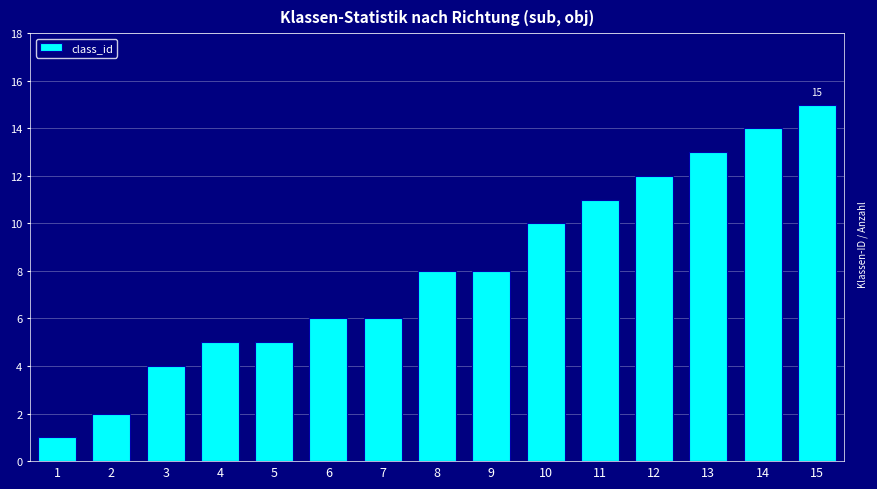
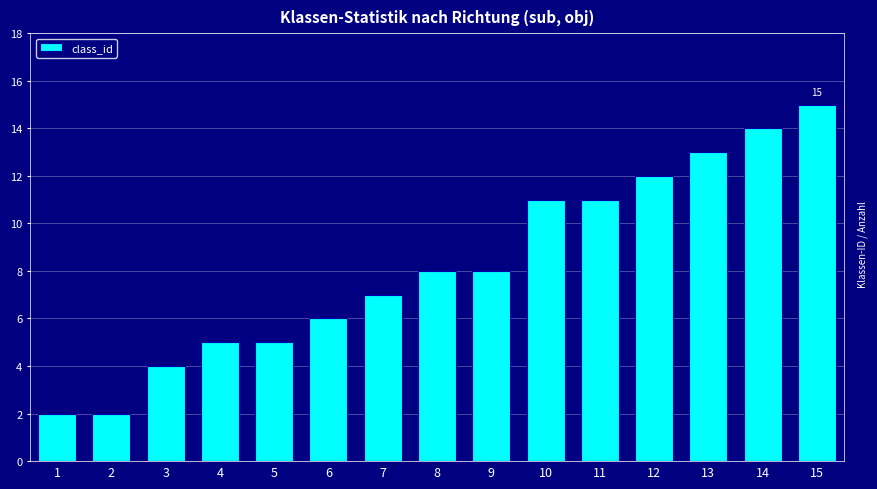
  {
-   "1": 1,
+   "1": 2,
    "2": 2,
    "3": 4,
    "4": 5,
    "5": 5,
    "6": 6,
-   "7": 6,
+   "7": 7,
    "8": 8,
    "9": 8,
-   "10": 10,
+   "10": 11,
    "11": 11,
    "12": 12,
    "13": 13,
    "14": 14
  }
